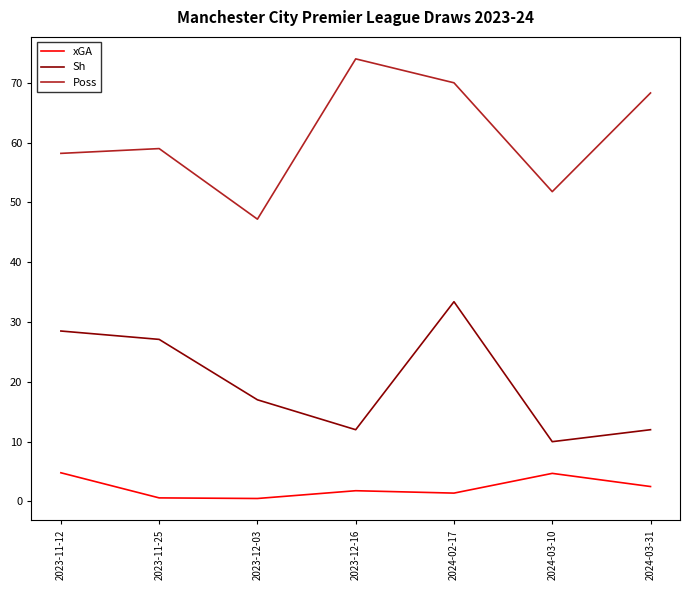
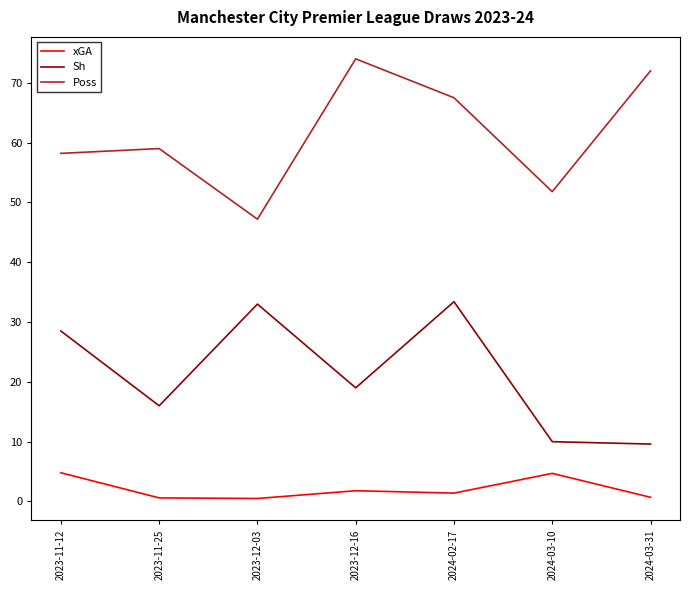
  {
    "xGA": {
      "2023-11-12": 5,
      "2023-11-25": 1,
      "2023-12-03": 1,
      "2023-12-16": 2,
      "2024-02-17": 1,
      "2024-03-10": 5,
-     "2024-03-31": 3
+     "2024-03-31": 1
    },
    "Sh": {
      "2023-11-12": 29,
-     "2023-11-25": 27,
-     "2023-12-03": 17,
-     "2023-12-16": 12,
+     "2023-11-25": 16,
+     "2023-12-03": 33,
+     "2023-12-16": 19,
      "2024-02-17": 33,
      "2024-03-10": 10,
-     "2024-03-31": 12
+     "2024-03-31": 10
    },
    "Poss": {
      "2023-11-12": 58,
      "2023-11-25": 59,
      "2023-12-03": 47,
      "2023-12-16": 74,
-     "2024-02-17": 70,
+     "2024-02-17": 68,
      "2024-03-10": 52,
-     "2024-03-31": 68
+     "2024-03-31": 72
    }
  }
